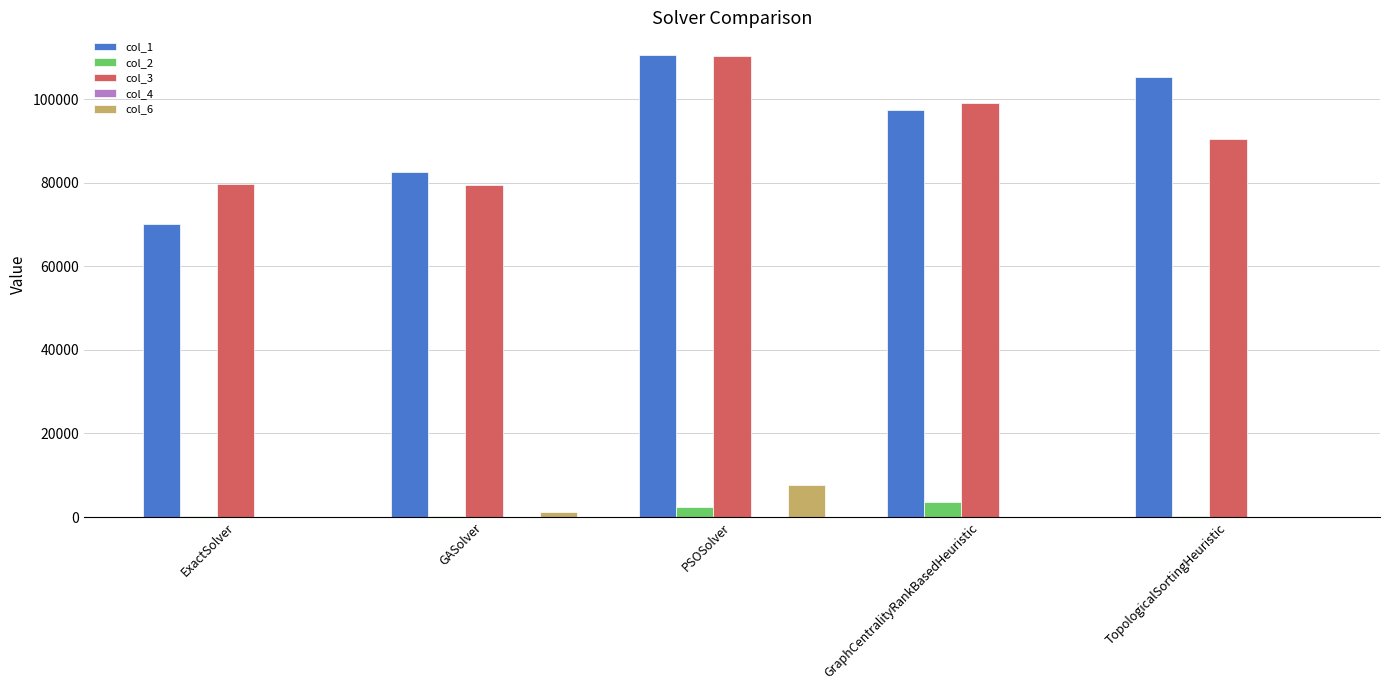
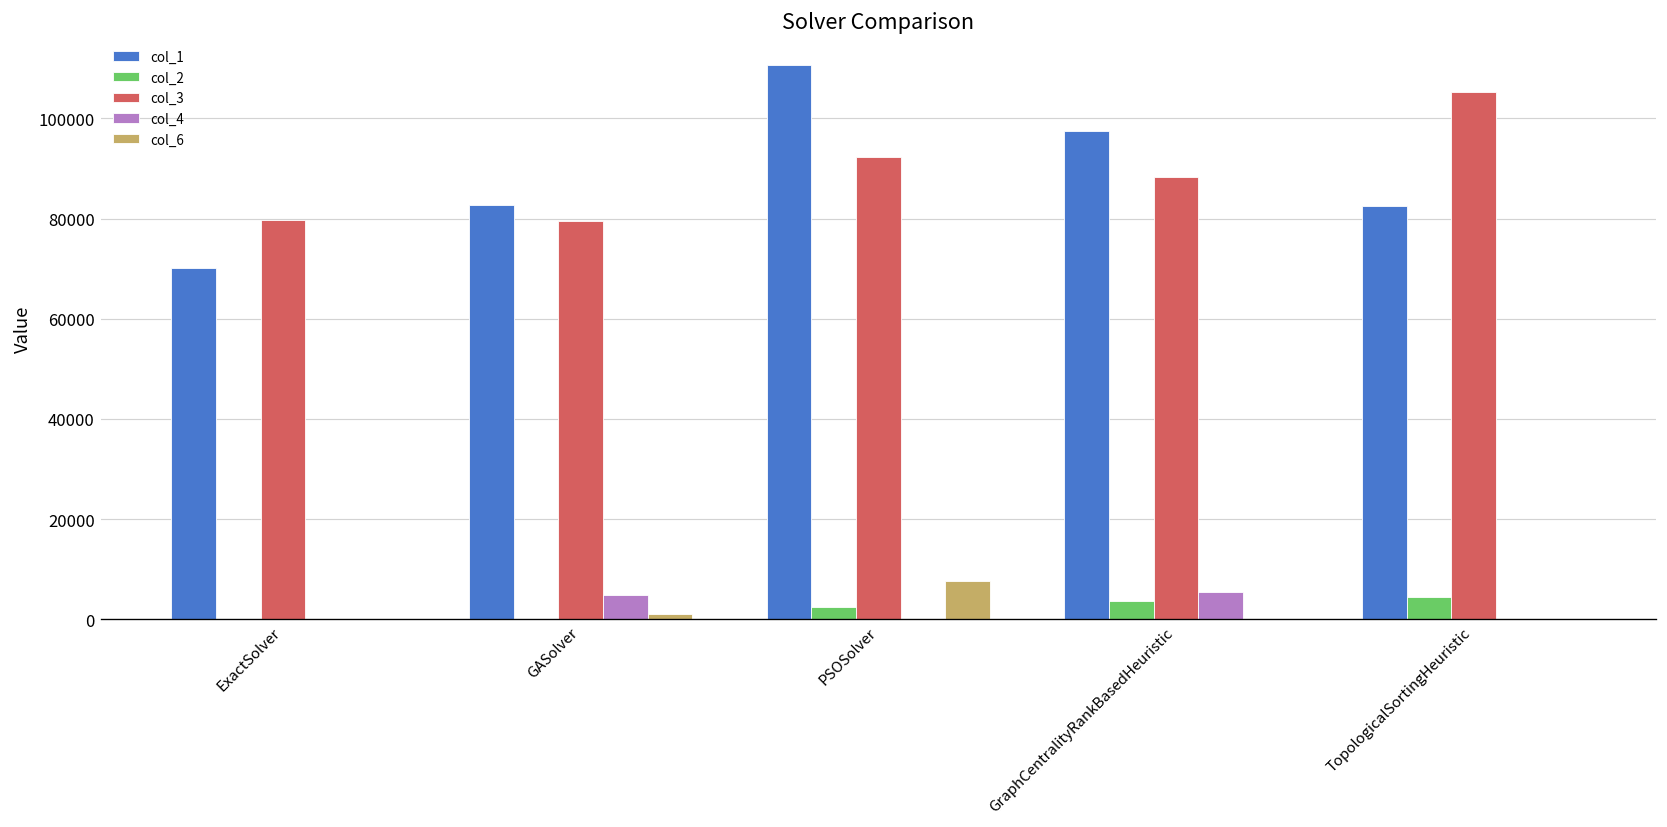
  {
    "col_1": {
      "ExactSolver": 70000,
      "GASolver": 83000,
      "PSOSolver": 111000,
      "GraphCentralityRankBasedHeuristic": 98000,
-     "TopologicalSortingHeuristic": 105000
+     "TopologicalSortingHeuristic": 82000
    },
    "col_2": {
      "PSOSolver": 3000,
      "GraphCentralityRankBasedHeuristic": 4000,
-     "TopologicalSortingHeuristic": 0
+     "TopologicalSortingHeuristic": 4000
    },
    "col_3": {
      "ExactSolver": 80000,
      "GASolver": 79000,
-     "PSOSolver": 110000,
-     "GraphCentralityRankBasedHeuristic": 99000,
-     "TopologicalSortingHeuristic": 91000
+     "PSOSolver": 92000,
+     "GraphCentralityRankBasedHeuristic": 88000,
+     "TopologicalSortingHeuristic": 105000
    },
    "col_4": {
-     "GASolver": 0,
-     "GraphCentralityRankBasedHeuristic": 0
+     "GASolver": 5000,
+     "GraphCentralityRankBasedHeuristic": 6000
    },
    "col_6": {
      "GASolver": 1000,
      "PSOSolver": 8000
    }
  }
